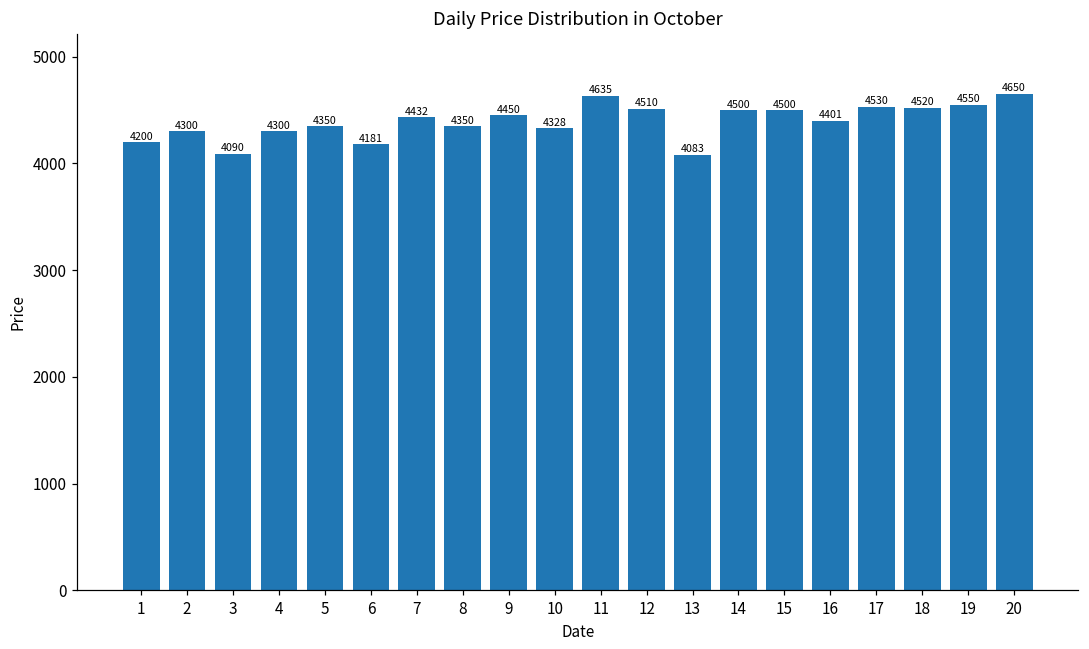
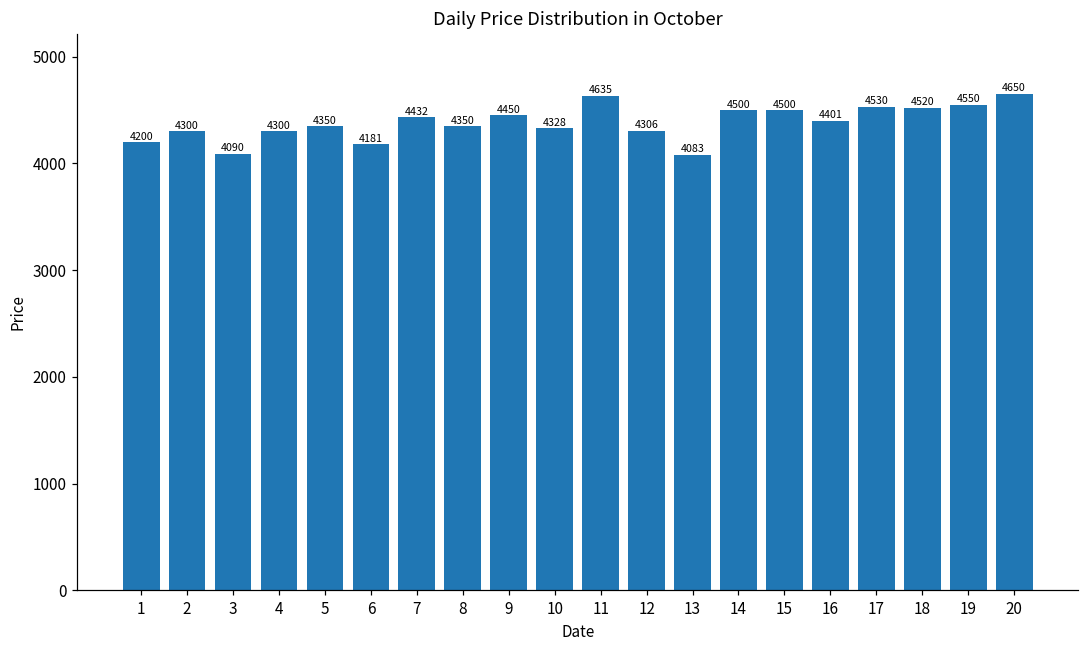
  {
    "1": 4200,
    "2": 4300,
    "3": 4090,
    "4": 4300,
    "5": 4350,
    "6": 4181,
    "7": 4432,
    "8": 4350,
    "9": 4450,
    "10": 4328,
    "11": 4635,
-   "12": 4510,
+   "12": 4306,
    "13": 4083,
    "14": 4500,
    "15": 4500,
    "16": 4401,
    "17": 4530,
    "18": 4520,
    "19": 4550,
    "20": 4650
  }
